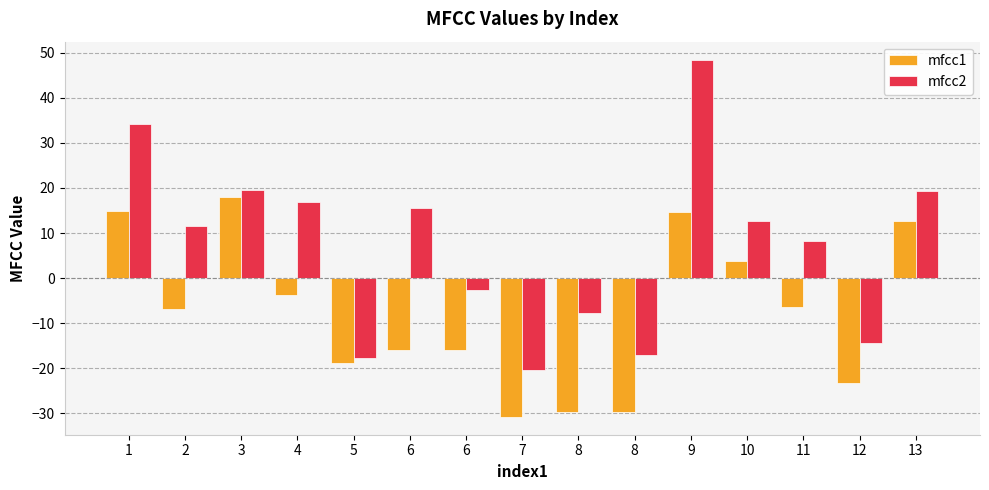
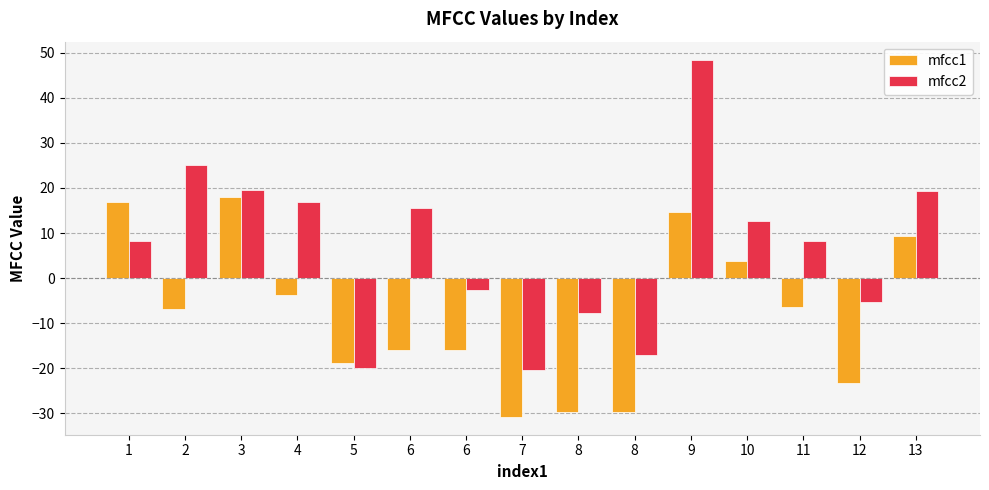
  {
    "mfcc1": {
-     "1": 15,
+     "1": 17,
      "2": -7,
      "3": 18,
      "4": -4,
      "5": -19,
      "7": -31,
      "9": 15,
      "10": 4,
      "11": -6,
      "12": -23,
-     "13": 13
+     "13": 9
    },
    "mfcc2": {
-     "1": 34,
-     "2": 12,
+     "1": 8,
+     "2": 25,
      "3": 20,
      "4": 17,
-     "5": -18,
+     "5": -20,
      "7": -20,
      "9": 48,
      "10": 13,
      "11": 8,
-     "12": -14,
+     "12": -5,
      "13": 19
    }
  }
